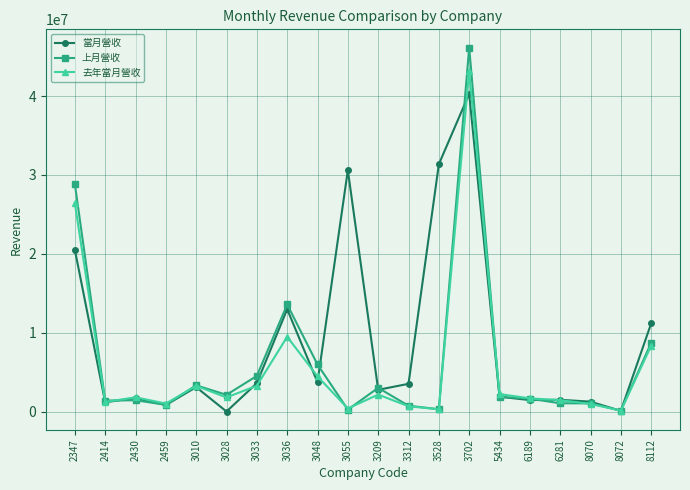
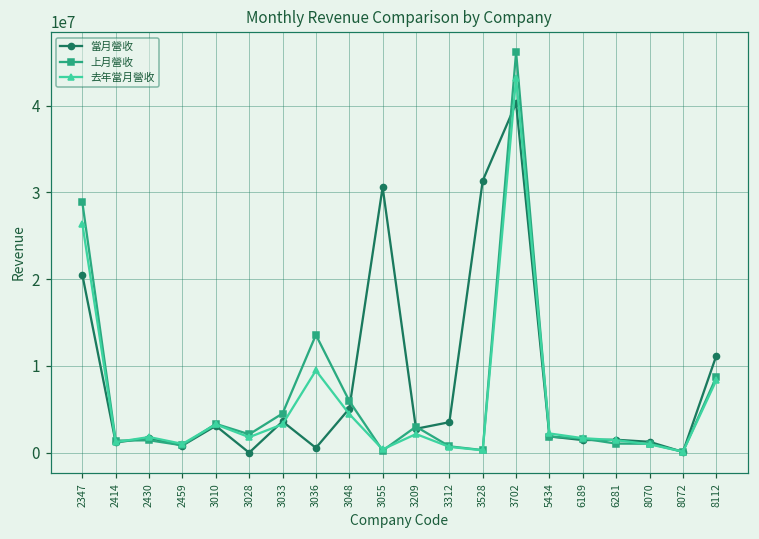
  {
    "當月營收": {
      "2347": 21000000,
      "3028": 0,
      "3033": 4000000,
-     "3036": 13000000,
-     "3048": 4000000,
+     "3036": 1000000,
+     "3048": 5000000,
      "3055": 31000000,
      "3312": 4000000,
      "3528": 31000000,
      "3702": 40000000,
      "8112": 11000000
    }
  }
